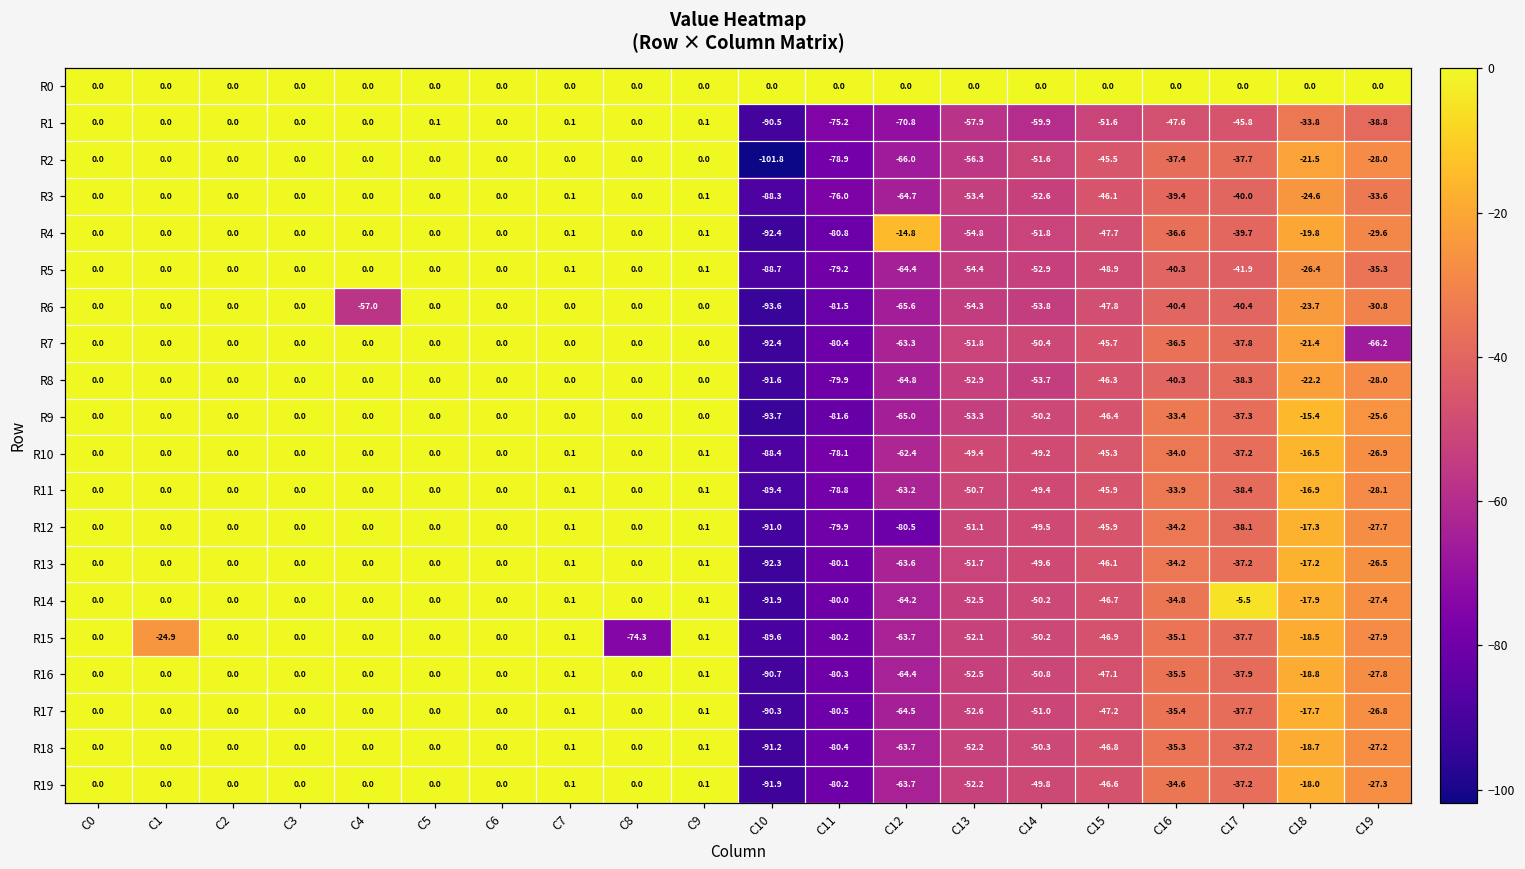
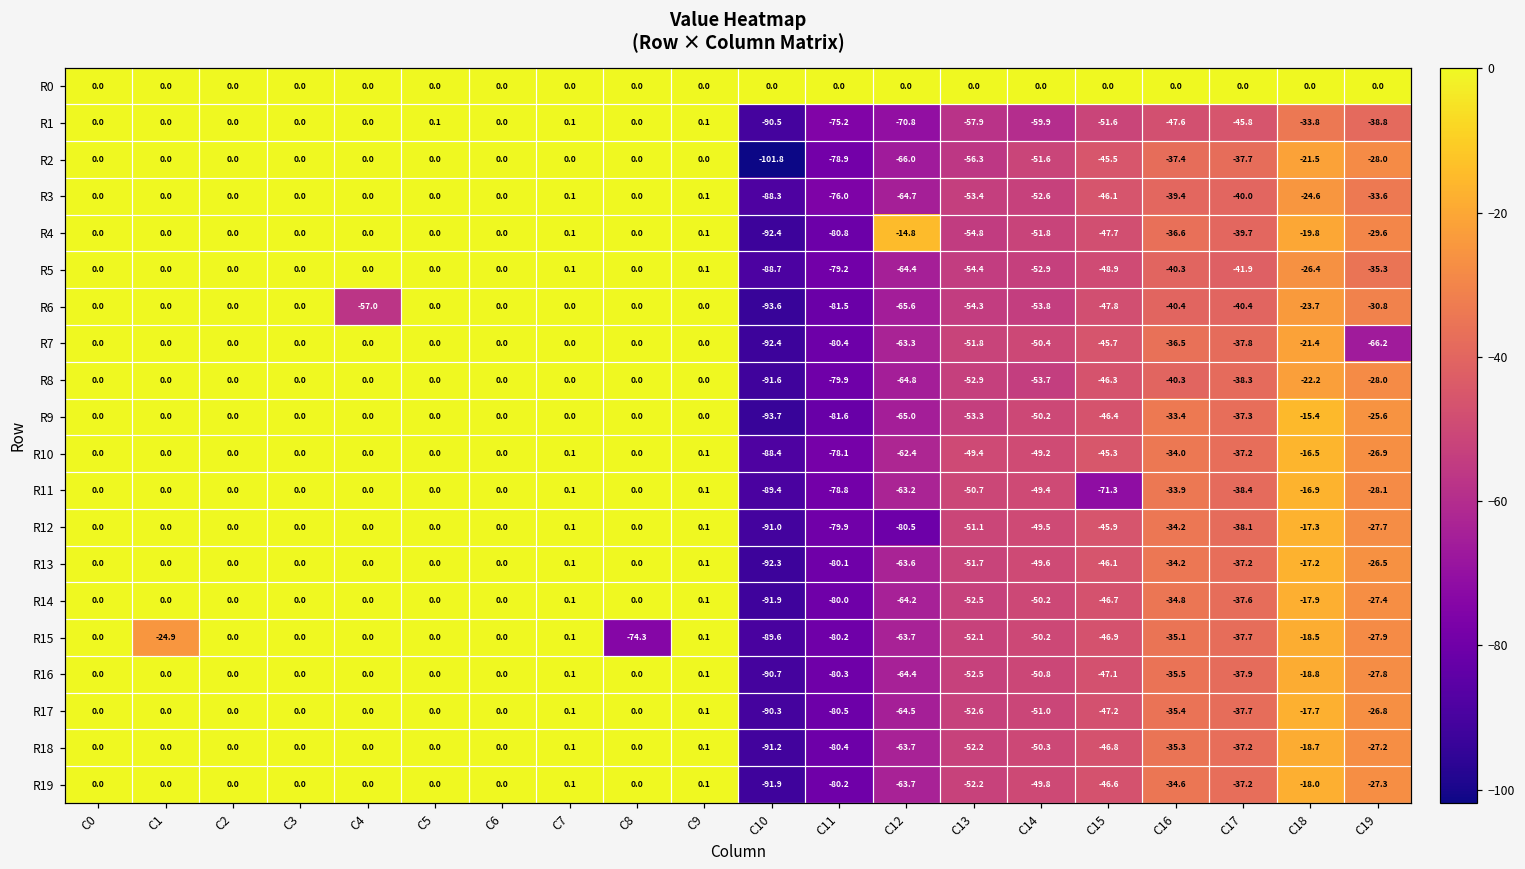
  {
    "R11": {
      "C0": 0.0,
      "C1": 0.0,
      "C2": 0.0,
      "C3": 0.0,
      "C4": 0.0,
      "C5": 0.0,
      "C6": 0.0,
      "C7": 0.1,
      "C8": 0.0,
      "C9": 0.1,
      "C10": -89.4,
      "C11": -78.8,
      "C12": -63.2,
      "C13": -50.7,
      "C14": -49.4,
-     "C15": -45.9,
+     "C15": -71.3,
      "C16": -33.9,
      "C17": -38.4,
      "C18": -16.9,
      "C19": -28.1
    },
    "R14": {
      "C0": 0.0,
      "C1": 0.0,
      "C2": 0.0,
      "C3": 0.0,
      "C4": 0.0,
      "C5": 0.0,
      "C6": 0.0,
      "C7": 0.1,
      "C8": 0.0,
      "C9": 0.1,
      "C10": -91.9,
      "C11": -80.0,
      "C12": -64.2,
      "C13": -52.5,
      "C14": -50.2,
      "C15": -46.7,
      "C16": -34.8,
-     "C17": -5.5,
+     "C17": -37.6,
      "C18": -17.9,
      "C19": -27.4
    }
  }
